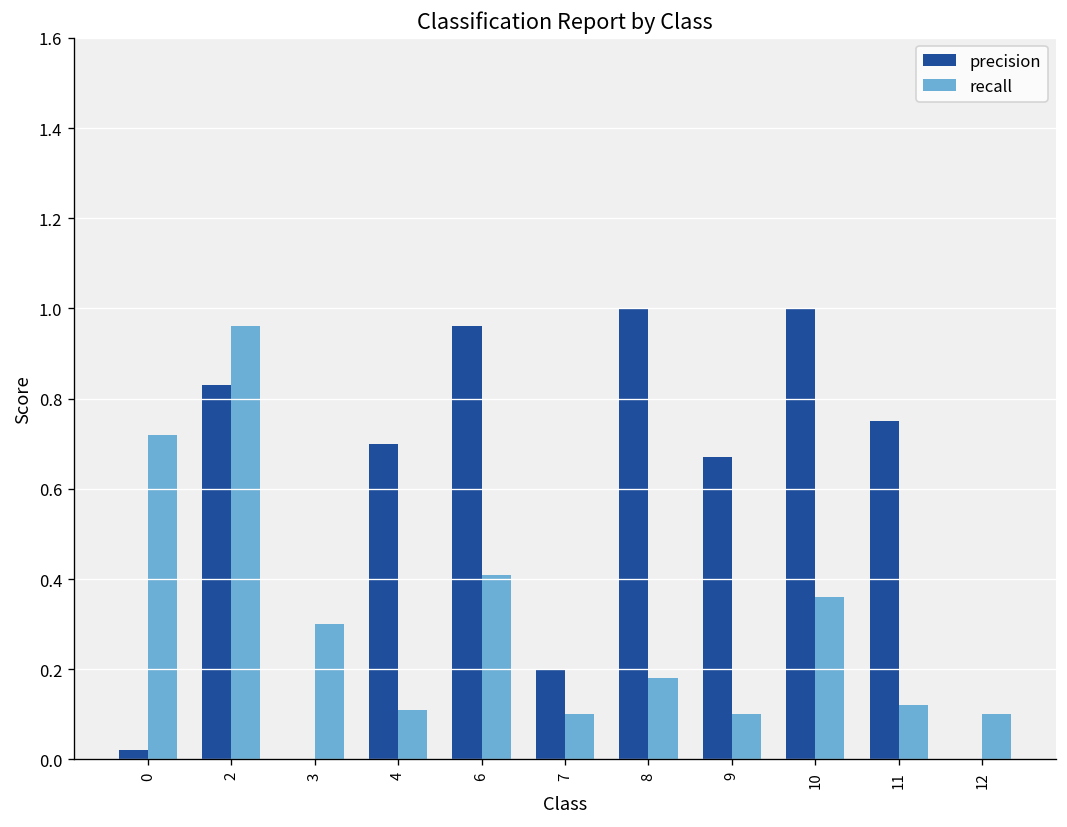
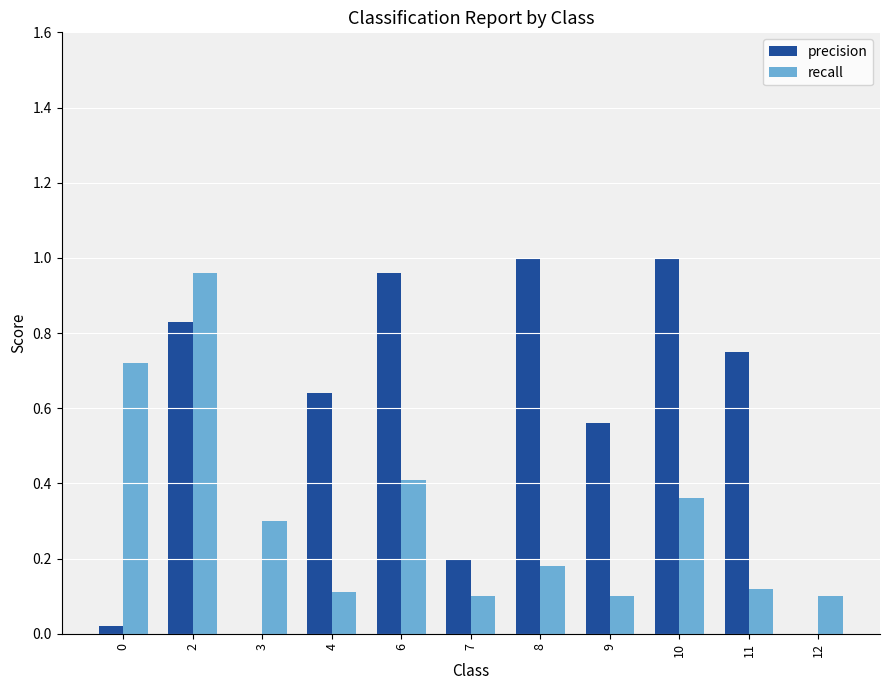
  {
    "precision": {
      "0": 0.02,
      "2": 0.83,
      "3": 0.00,
-     "4": 0.70,
+     "4": 0.64,
      "6": 0.96,
      "7": 0.20,
      "8": 1.00,
-     "9": 0.67,
+     "9": 0.56,
      "10": 1.00,
      "11": 0.75,
      "12": 0.00
    },
    "recall": {
      "0": 0.72,
      "2": 0.96,
      "3": 0.30,
      "4": 0.11,
      "6": 0.41,
      "7": 0.10,
      "8": 0.18,
      "9": 0.10,
      "10": 0.36,
      "11": 0.12,
      "12": 0.10
    }
  }
